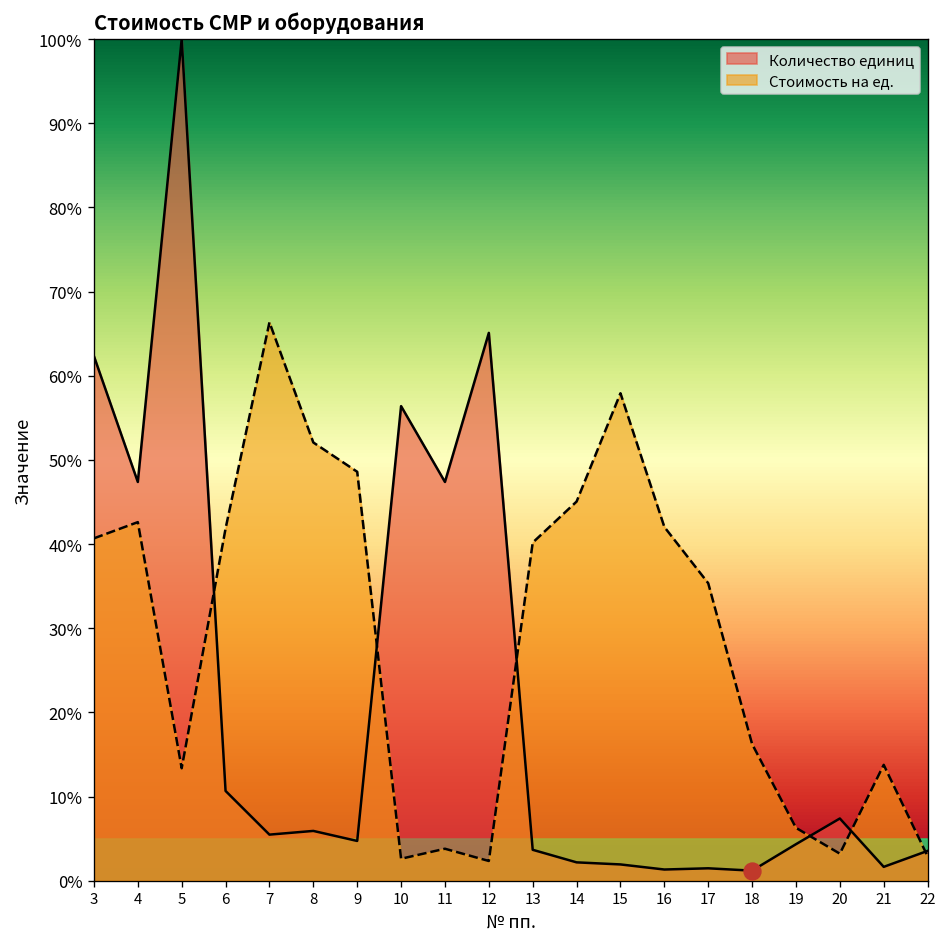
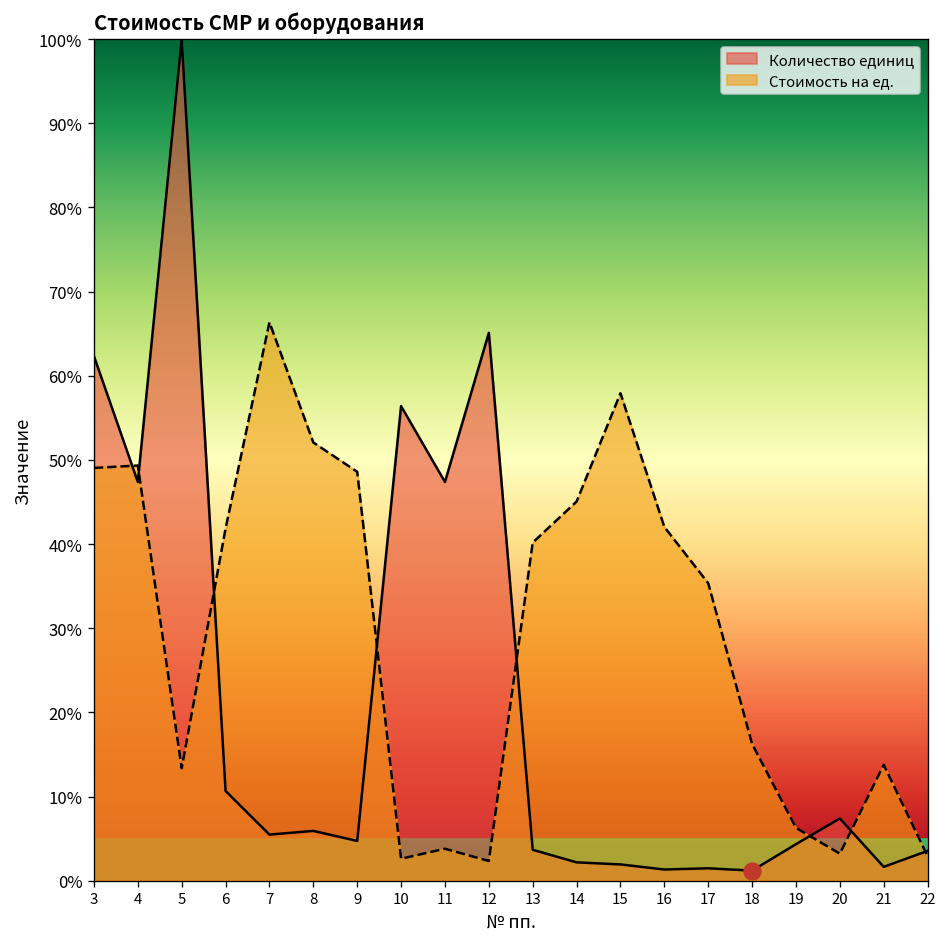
  {
    "Стоимость на ед.": {
-     "3": "41%",
-     "4": "43%",
+     "3": "49%",
+     "4": "49%",
      "5": "13%",
      "6": "42%",
      "7": "66%",
      "8": "52%",
      "9": "49%",
      "13": "40%",
      "14": "45%",
      "15": "58%",
      "16": "42%",
      "17": "35%",
      "18": "16%",
      "19": "6%",
      "21": "14%"
    }
  }
